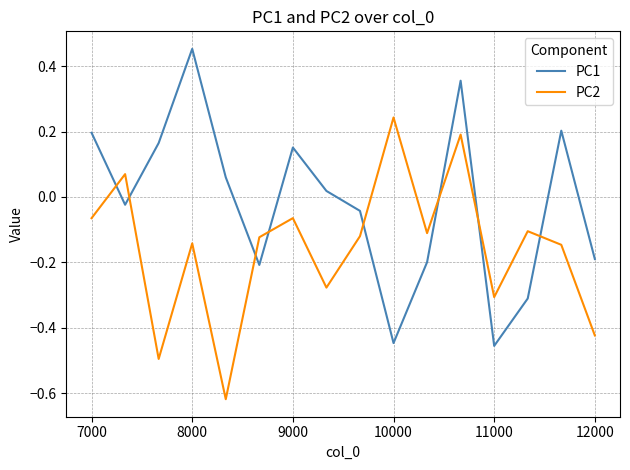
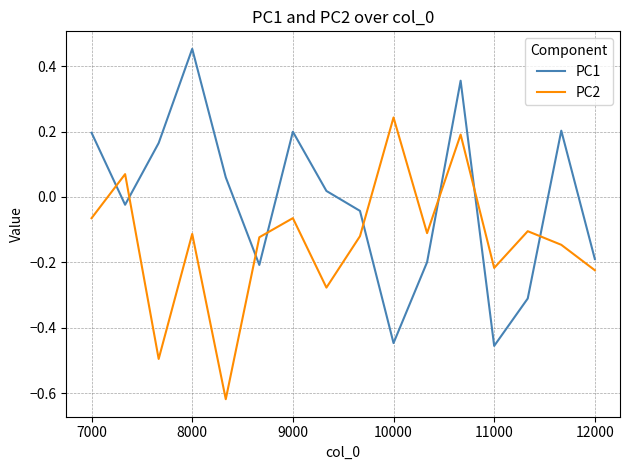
  {
    "PC1": {
      "7000": 0.20,
      "8000": 0.45,
-     "9000": 0.15,
+     "9000": 0.20,
      "10000": -0.45,
      "11000": -0.46,
      "12000": -0.19
    },
    "PC2": {
      "7000": -0.06,
-     "8000": -0.14,
+     "8000": -0.11,
      "9000": -0.06,
      "10000": 0.24,
-     "11000": -0.31,
-     "12000": -0.42
+     "11000": -0.22,
+     "12000": -0.22
    }
  }
